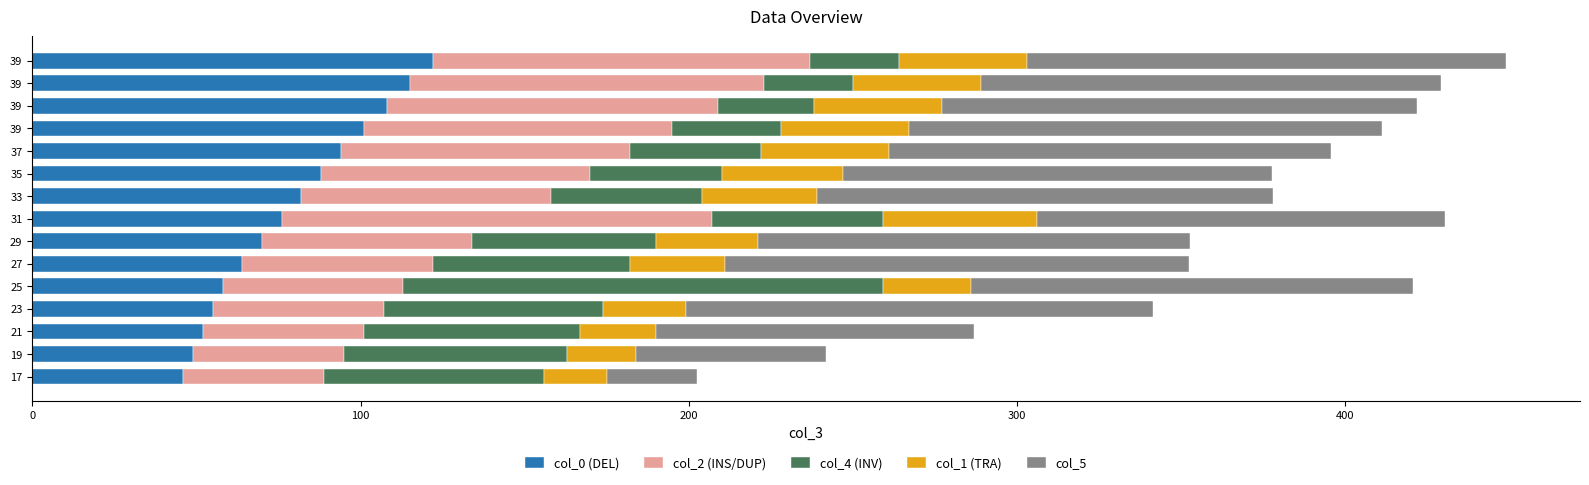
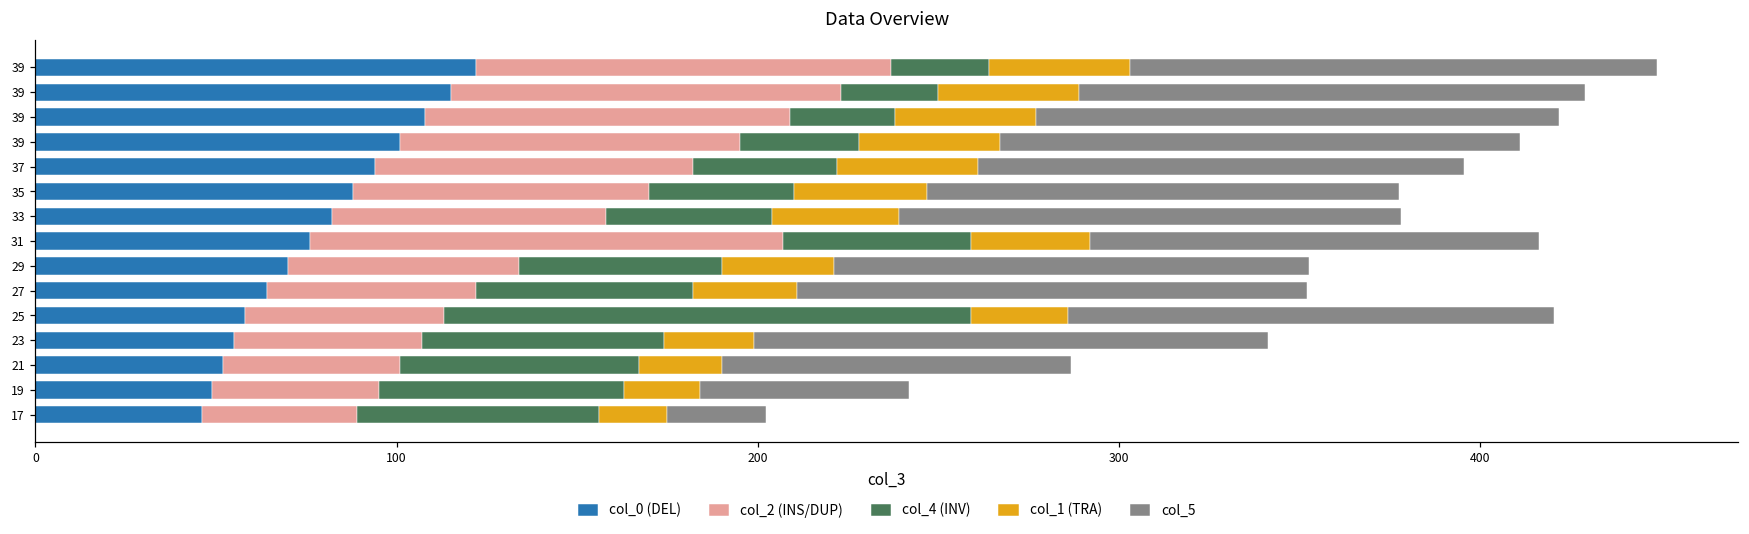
  {
    "col_0 (DEL)": {
      "37": 94,
      "35": 88,
      "33": 82,
      "31": 76,
      "29": 70,
      "27": 64,
      "25": 58,
      "23": 55,
      "21": 52,
      "19": 49,
      "17": 46
    },
    "col_2 (INS/DUP)": {
      "37": 88,
      "35": 82,
      "33": 76,
      "31": 131,
      "29": 64,
      "27": 58,
      "25": 55,
      "23": 52,
      "21": 49,
      "19": 46,
      "17": 43
    },
    "col_4 (INV)": {
      "37": 40,
      "35": 40,
      "33": 46,
      "31": 52,
      "29": 56,
      "27": 60,
      "25": 146,
      "23": 67,
      "21": 66,
      "19": 68,
      "17": 67
    },
    "col_1 (TRA)": {
      "37": 39,
      "35": 37,
      "33": 35,
-     "31": 47,
+     "31": 33,
      "29": 31,
      "27": 29,
      "25": 27,
      "23": 25,
      "21": 23,
      "19": 21,
      "17": 19
    },
    "col_5": {
      "37": 135,
      "35": 131,
      "33": 139,
      "31": 124,
      "29": 132,
      "27": 141,
      "25": 134,
      "23": 142,
      "21": 97,
      "19": 58,
      "17": 27
    }
  }
